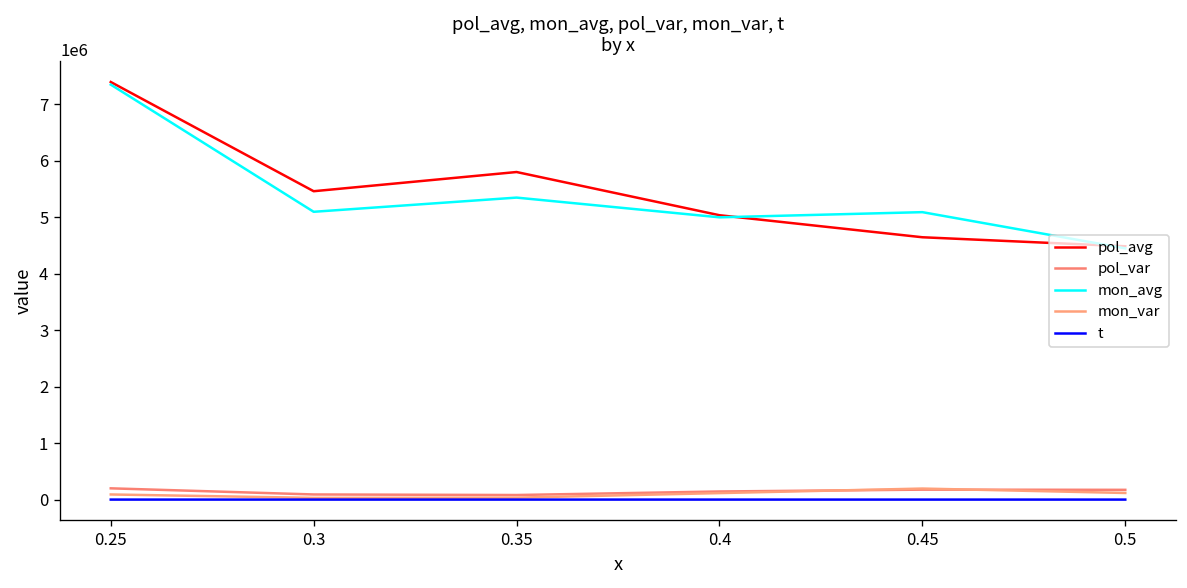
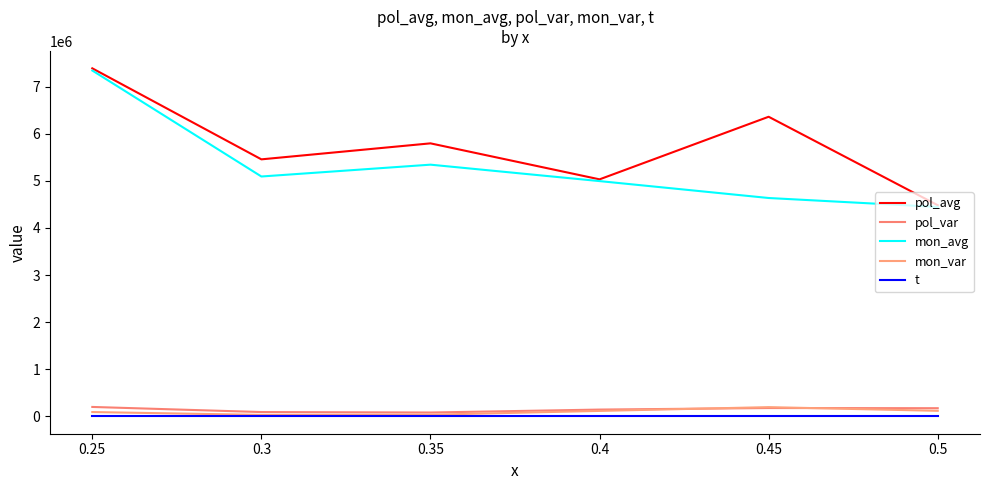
  {
    "pol_avg": {
      "0.3": 5500000,
      "0.35": 5800000,
-     "0.45": 4600000
+     "0.45": 6400000
    },
    "mon_avg": {
      "0.3": 5100000,
      "0.35": 5300000,
-     "0.45": 5100000
+     "0.45": 4600000
    },
    "t": {
      "0.25": 0,
      "0.4": 0,
      "0.45": 0,
      "0.5": 0
    }
  }
